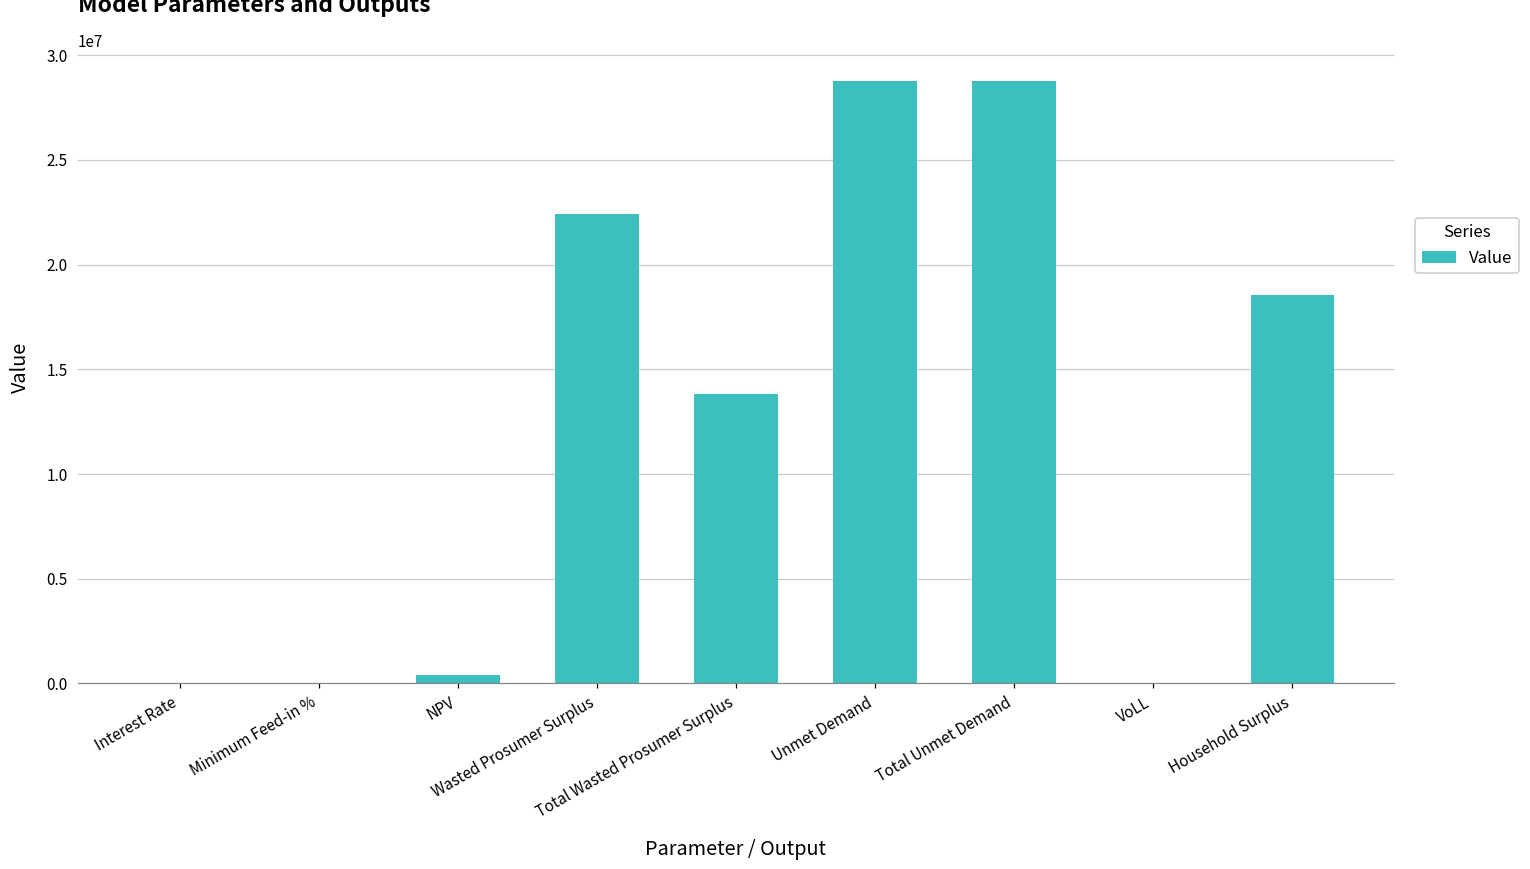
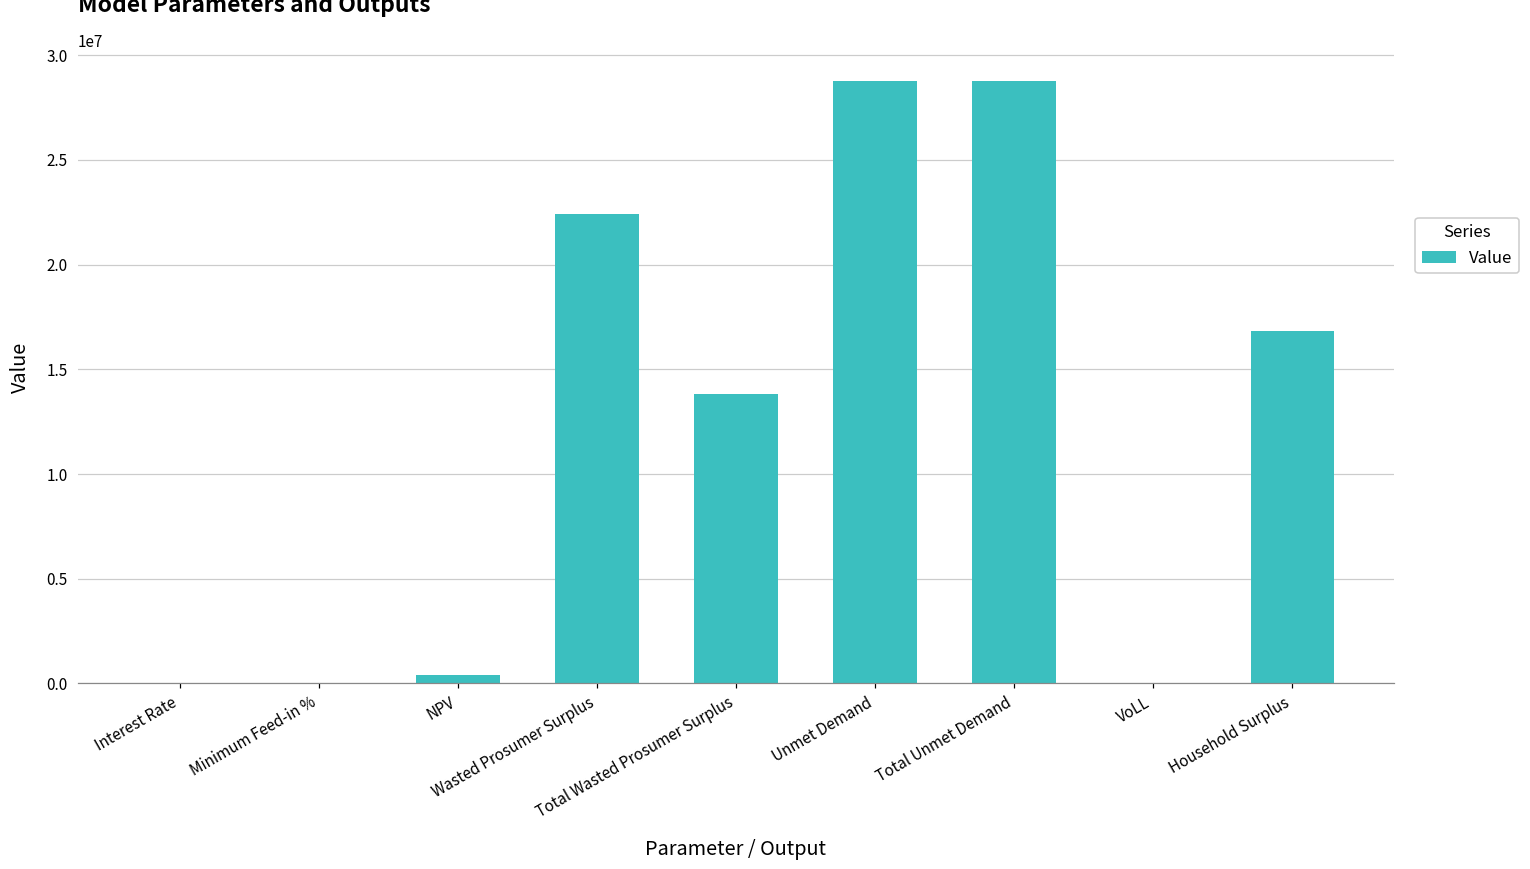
  {
    "NPV": 400000,
    "Wasted Prosumer Surplus": 22400000,
    "Total Wasted Prosumer Surplus": 13800000,
    "Unmet Demand": 28800000,
    "Total Unmet Demand": 28800000,
-   "Household Surplus": 18500000
+   "Household Surplus": 16800000
  }
